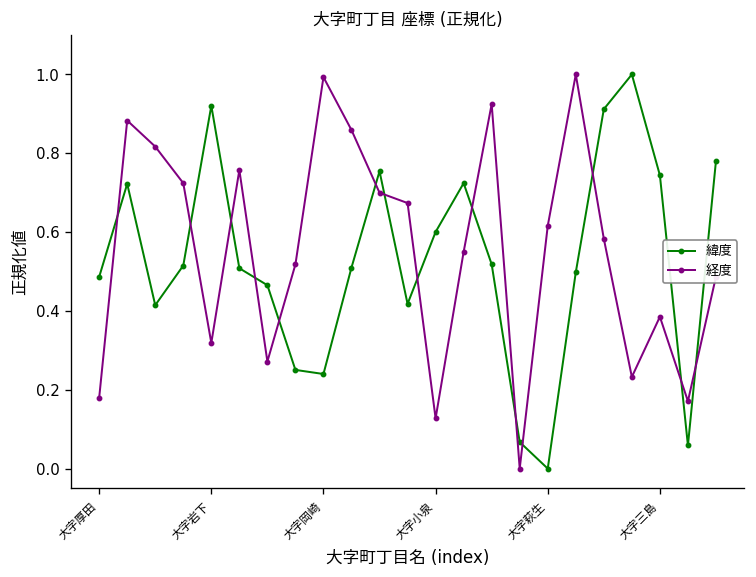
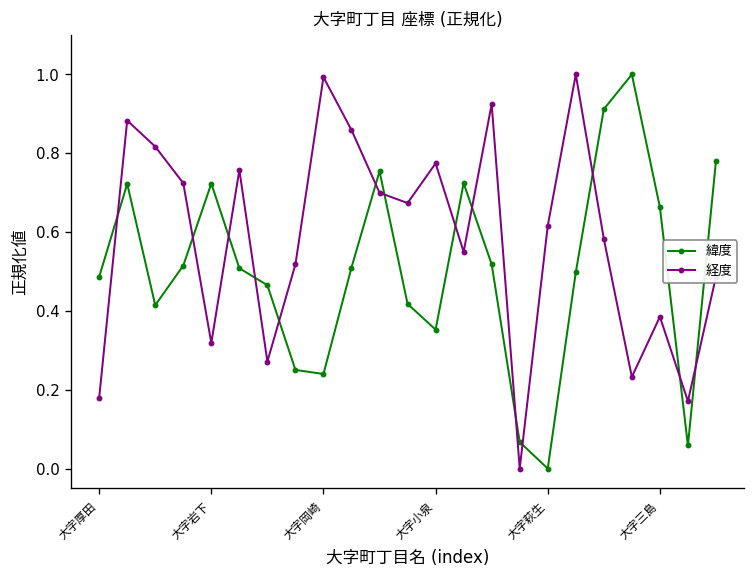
  {
    "緯度": {
      "大字厚田": 0.49,
-     "大字岩下": 0.92,
+     "大字岩下": 0.72,
      "大字岡崎": 0.24,
-     "大字小泉": 0.60,
+     "大字小泉": 0.35,
      "大字萩生": 0.00,
-     "大字三島": 0.74
+     "大字三島": 0.66
    },
    "経度": {
      "大字厚田": 0.18,
      "大字岩下": 0.32,
      "大字岡崎": 0.99,
-     "大字小泉": 0.13,
+     "大字小泉": 0.77,
      "大字萩生": 0.62,
      "大字三島": 0.39
    }
  }
